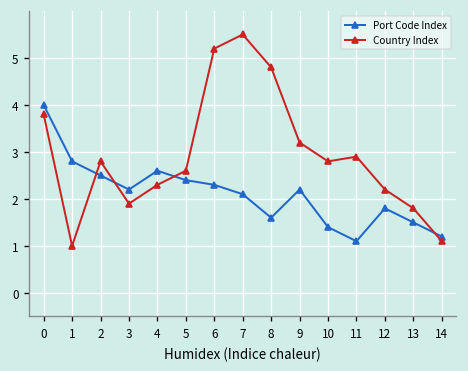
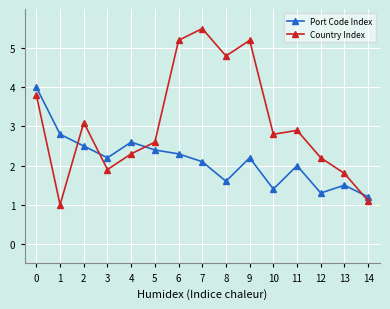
  {
    "Port Code Index": {
      "0": 4.0,
      "1": 2.8,
      "2": 2.5,
      "3": 2.2,
      "4": 2.6,
      "5": 2.4,
      "6": 2.3,
      "7": 2.1,
      "8": 1.6,
      "9": 2.2,
      "10": 1.4,
-     "11": 1.1,
-     "12": 1.8,
+     "11": 2.0,
+     "12": 1.3,
      "13": 1.5,
      "14": 1.2
    },
    "Country Index": {
      "0": 3.8,
      "1": 1.0,
-     "2": 2.8,
+     "2": 3.1,
      "3": 1.9,
      "4": 2.3,
      "5": 2.6,
      "6": 5.2,
      "7": 5.5,
      "8": 4.8,
-     "9": 3.2,
+     "9": 5.2,
      "10": 2.8,
      "11": 2.9,
      "12": 2.2,
      "13": 1.8,
      "14": 1.1
    }
  }
